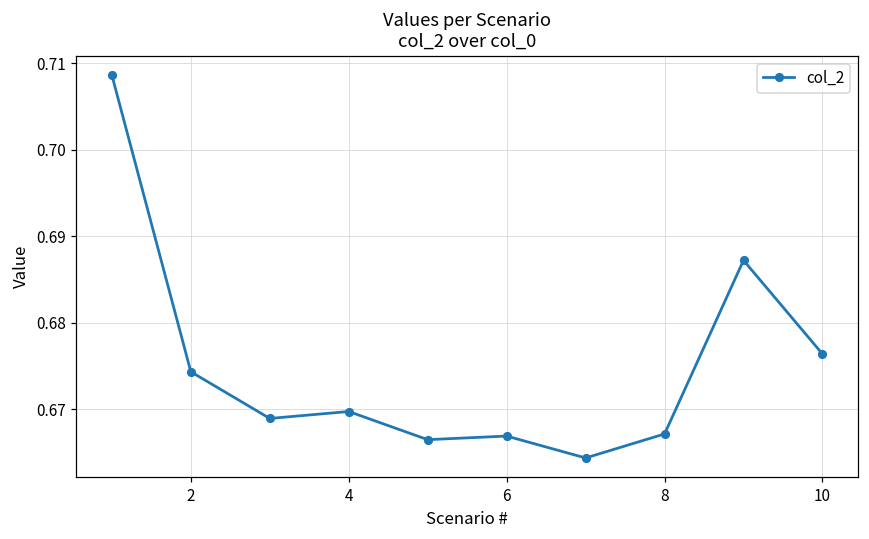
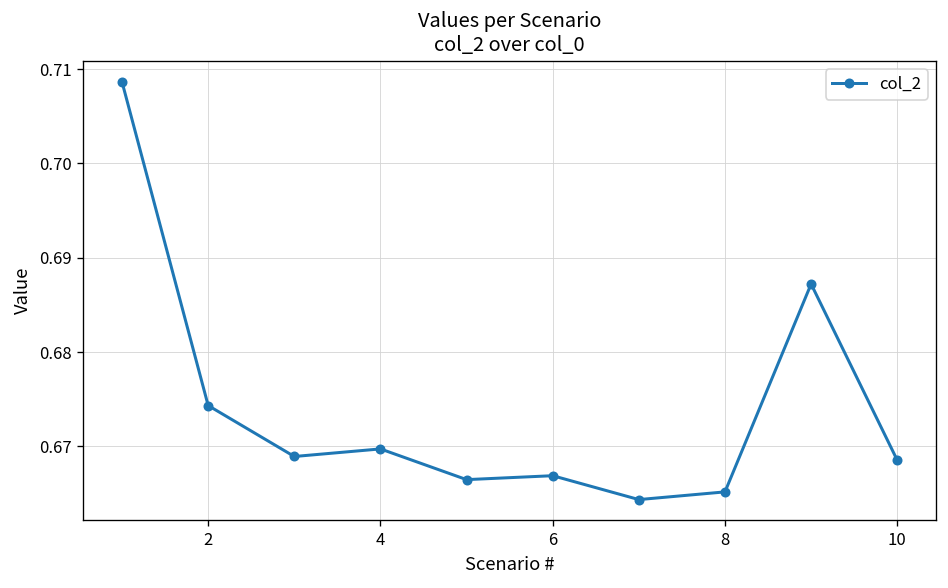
  {
    "2": 0.674,
    "4": 0.670,
    "6": 0.667,
-   "8": 0.667,
-   "10": 0.676
+   "8": 0.665,
+   "10": 0.669
  }
